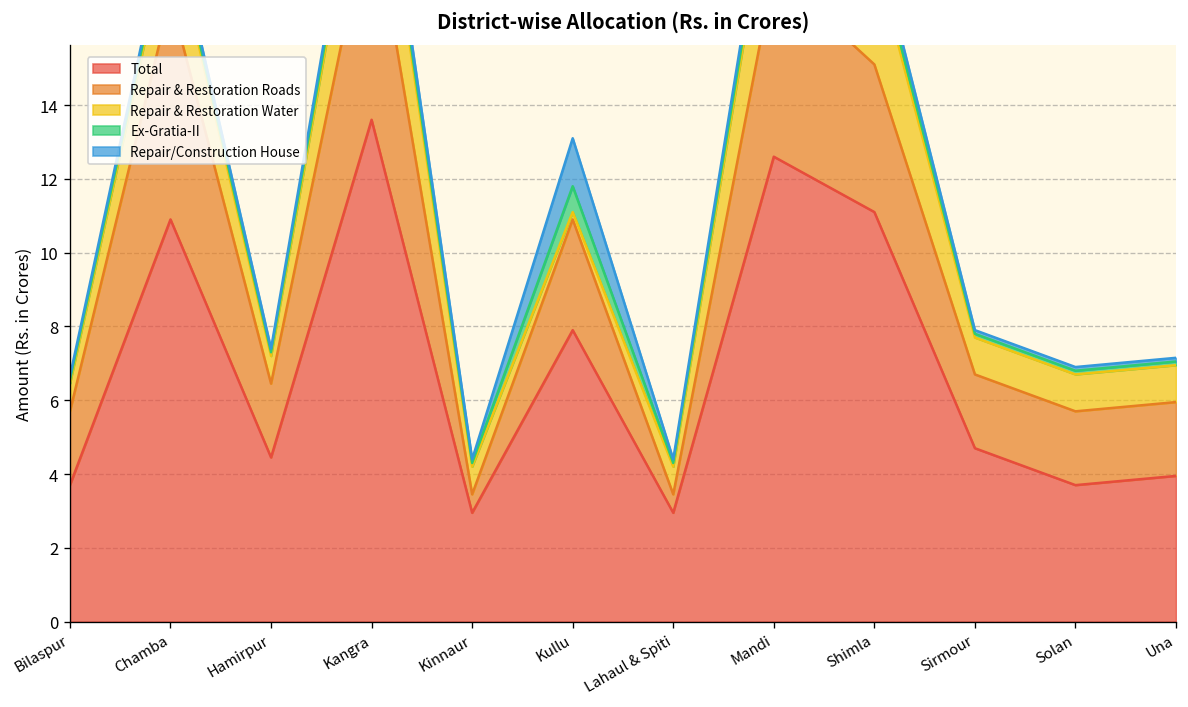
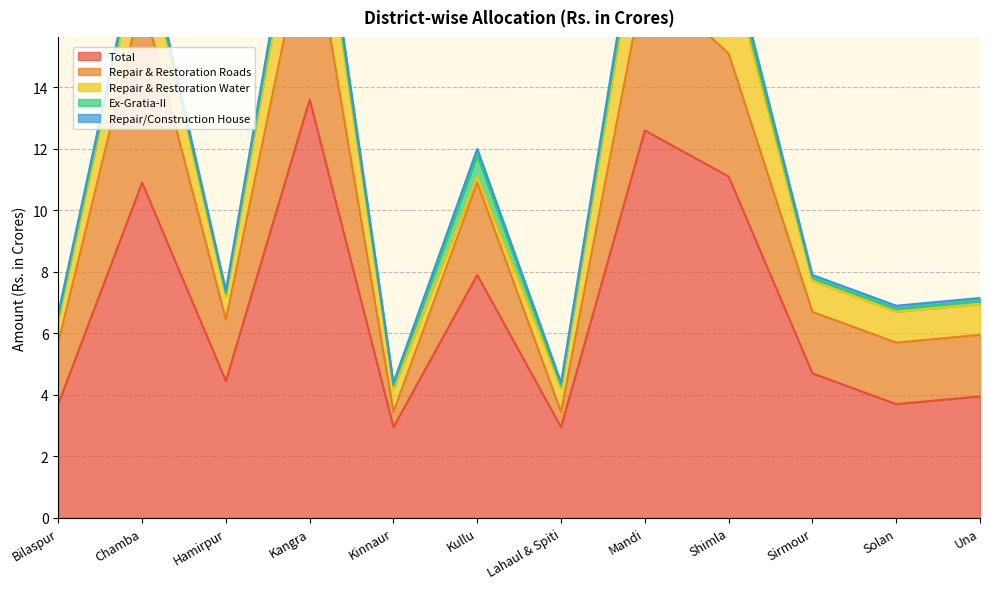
  {
    "Repair & Restoration Water": {
      "Bilaspur": 0.8,
      "Hamirpur": 0.8,
      "Kinnaur": 0.8,
      "Kullu": 0.2,
      "Lahaul & Spiti": 0.8,
      "Sirmour": 1.0,
      "Solan": 1.0,
      "Una": 1.0
    },
    "Ex-Gratia-II": {
      "Bilaspur": 0.1,
      "Hamirpur": 0.1,
      "Kinnaur": 0.1,
      "Kullu": 0.7,
      "Lahaul & Spiti": 0.1,
      "Sirmour": 0.1,
      "Solan": 0.1,
      "Una": 0.1
    },
    "Repair/Construction House": {
      "Bilaspur": 0.1,
      "Hamirpur": 0.1,
      "Kinnaur": 0.1,
-     "Kullu": 1.3,
+     "Kullu": 0.2,
      "Lahaul & Spiti": 0.1,
      "Sirmour": 0.1,
      "Solan": 0.1,
      "Una": 0.1
    }
  }
